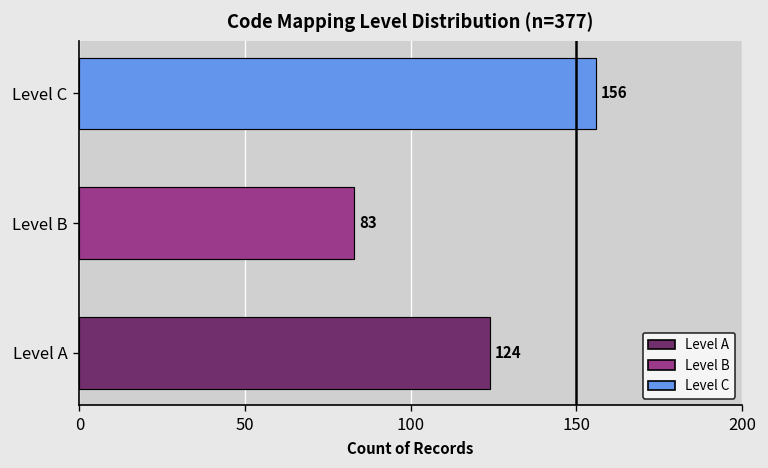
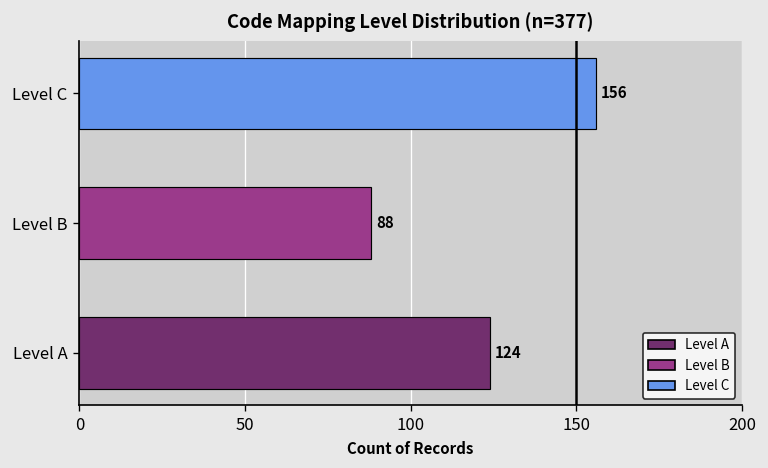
  {
    "Level C": 156,
-   "Level B": 83,
+   "Level B": 88,
    "Level A": 124
  }
